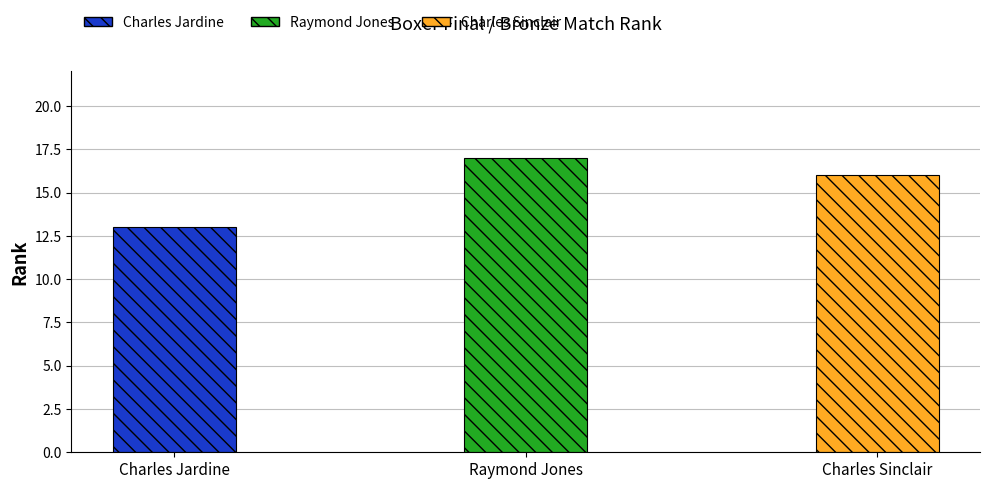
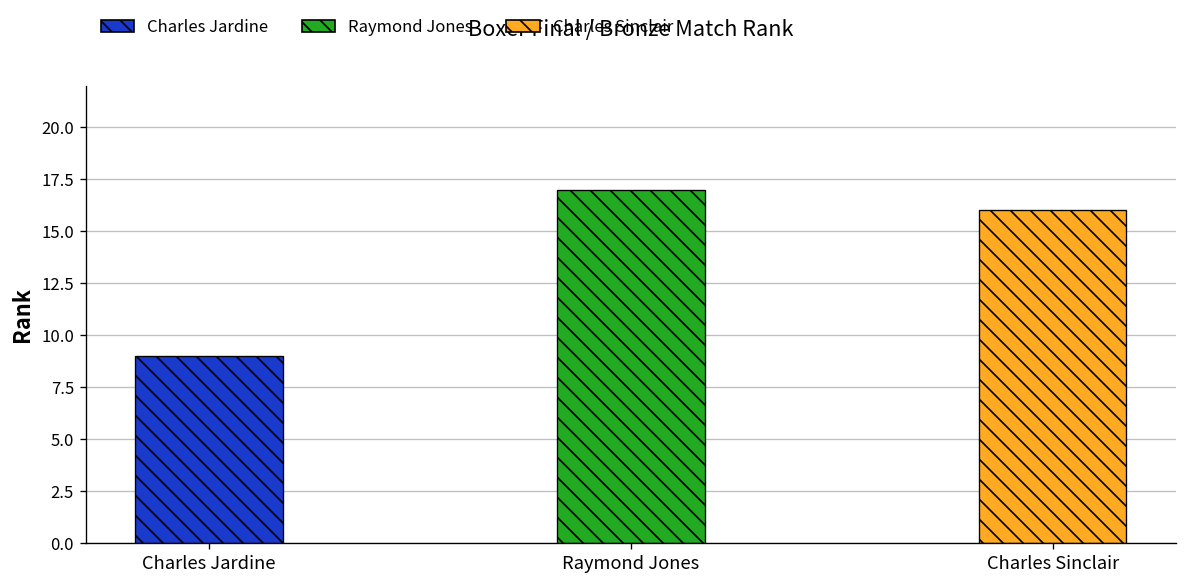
  {
-   "Charles Jardine": 13,
+   "Charles Jardine": 9,
    "Raymond Jones": 17,
    "Charles Sinclair": 16
  }
